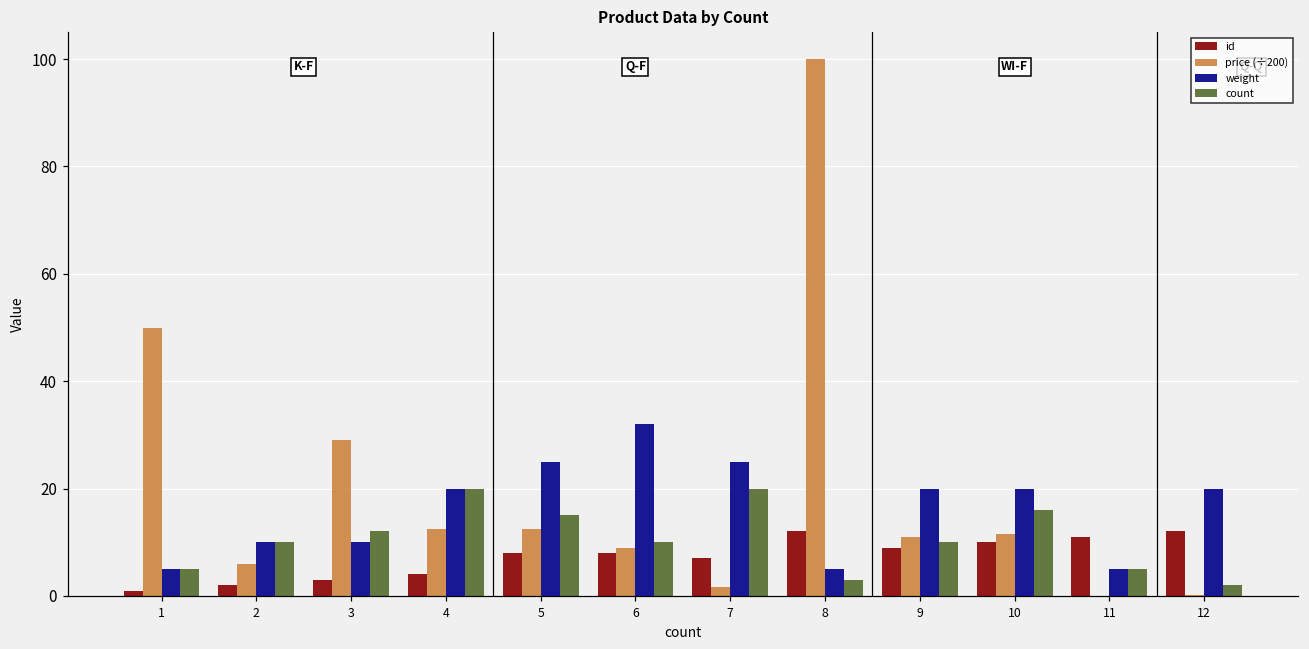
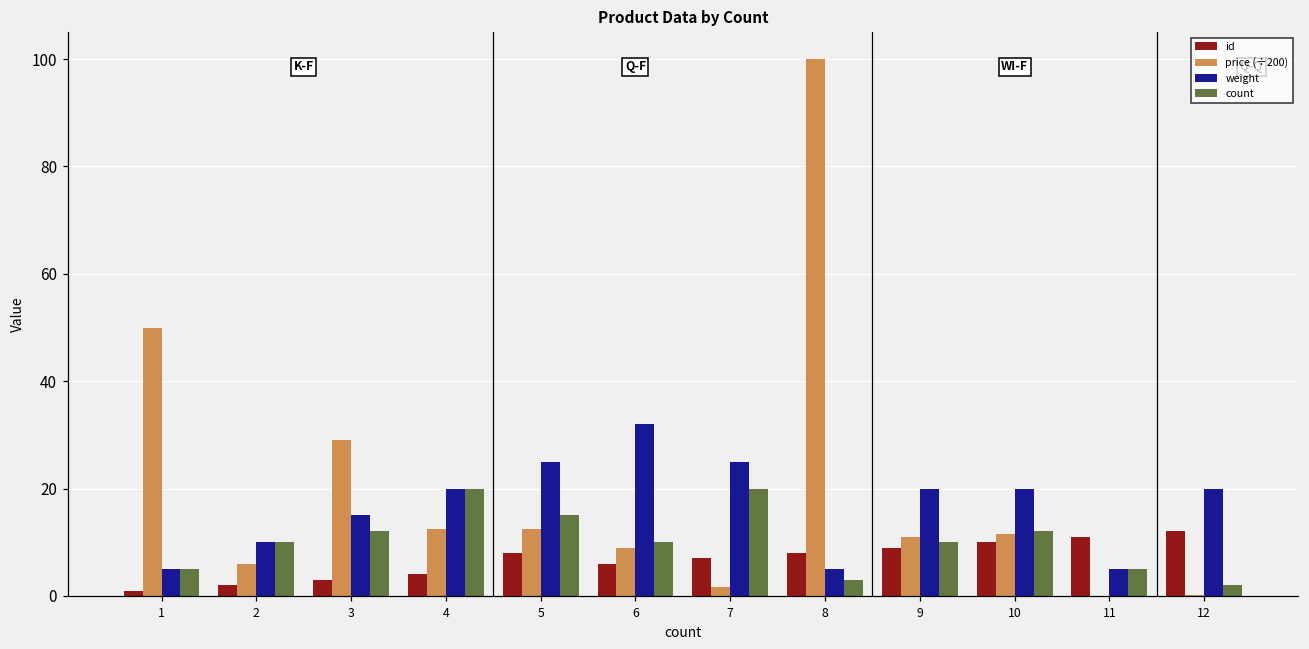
  {
    "id": {
      "1": 1,
      "2": 2,
      "3": 3,
      "4": 4,
      "5": 8,
-     "6": 8,
+     "6": 6,
      "7": 7,
-     "8": 12,
+     "8": 8,
      "9": 9,
      "10": 10,
      "11": 11,
      "12": 12
    },
    "price (÷200)": {
      "1": 50,
      "2": 6,
      "3": 29,
      "4": 13,
      "5": 12,
      "6": 9,
      "7": 2,
      "8": 100,
      "9": 11,
      "10": 12
    },
    "weight": {
      "1": 5,
      "2": 10,
-     "3": 10,
+     "3": 15,
      "4": 20,
      "5": 25,
      "6": 32,
      "7": 25,
      "8": 5,
      "9": 20,
      "10": 20,
      "11": 5,
      "12": 20
    },
    "count": {
      "1": 5,
      "2": 10,
      "3": 12,
      "4": 20,
      "5": 15,
      "6": 10,
      "7": 20,
      "8": 3,
      "9": 10,
-     "10": 16,
+     "10": 12,
      "11": 5,
      "12": 2
    }
  }
